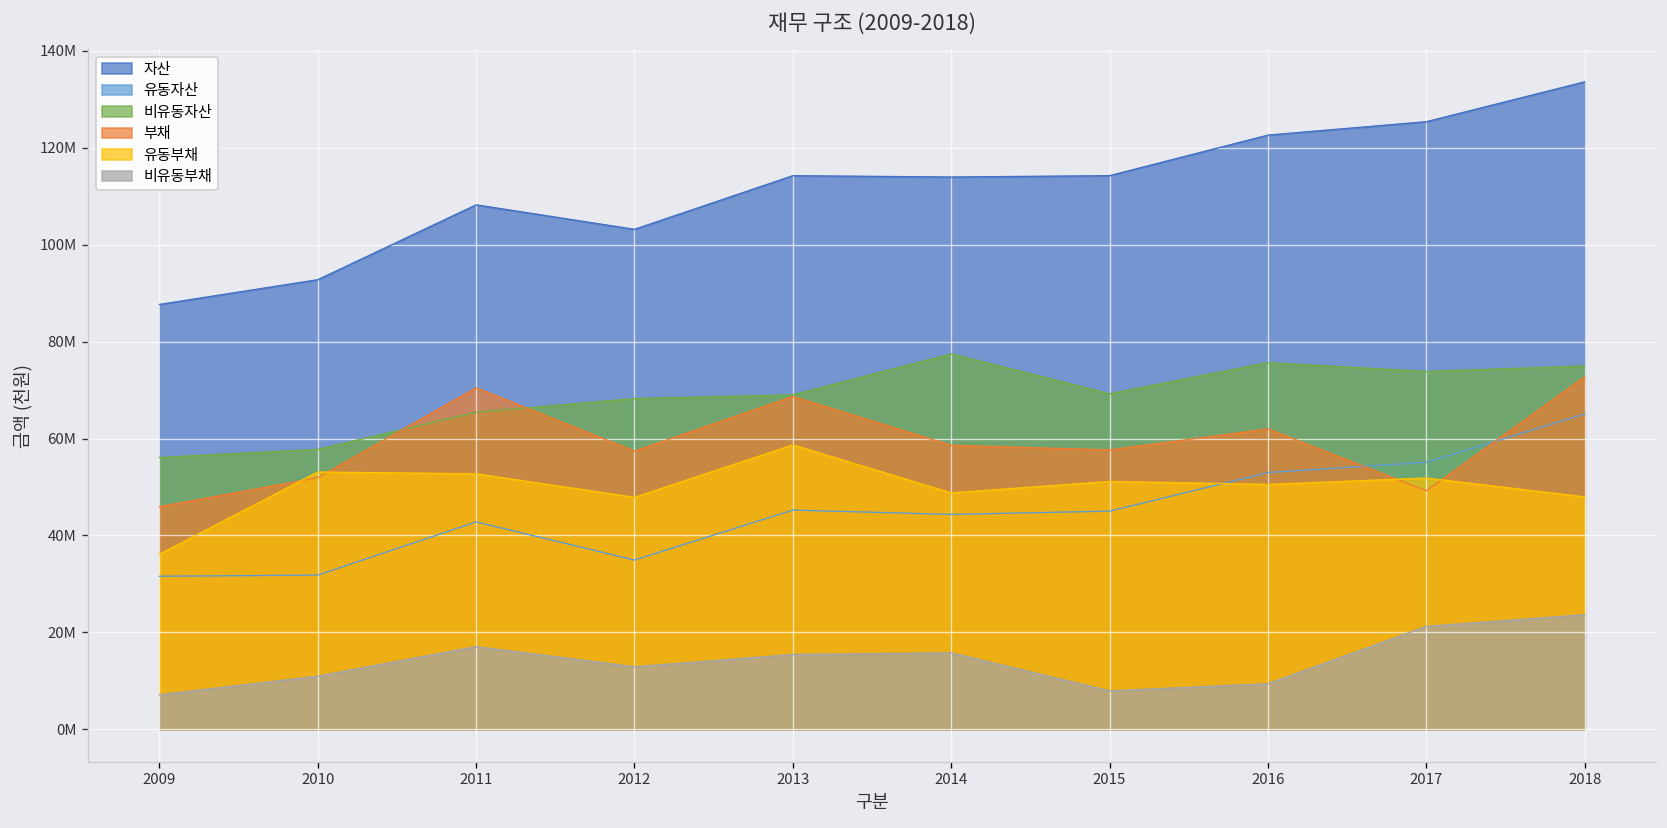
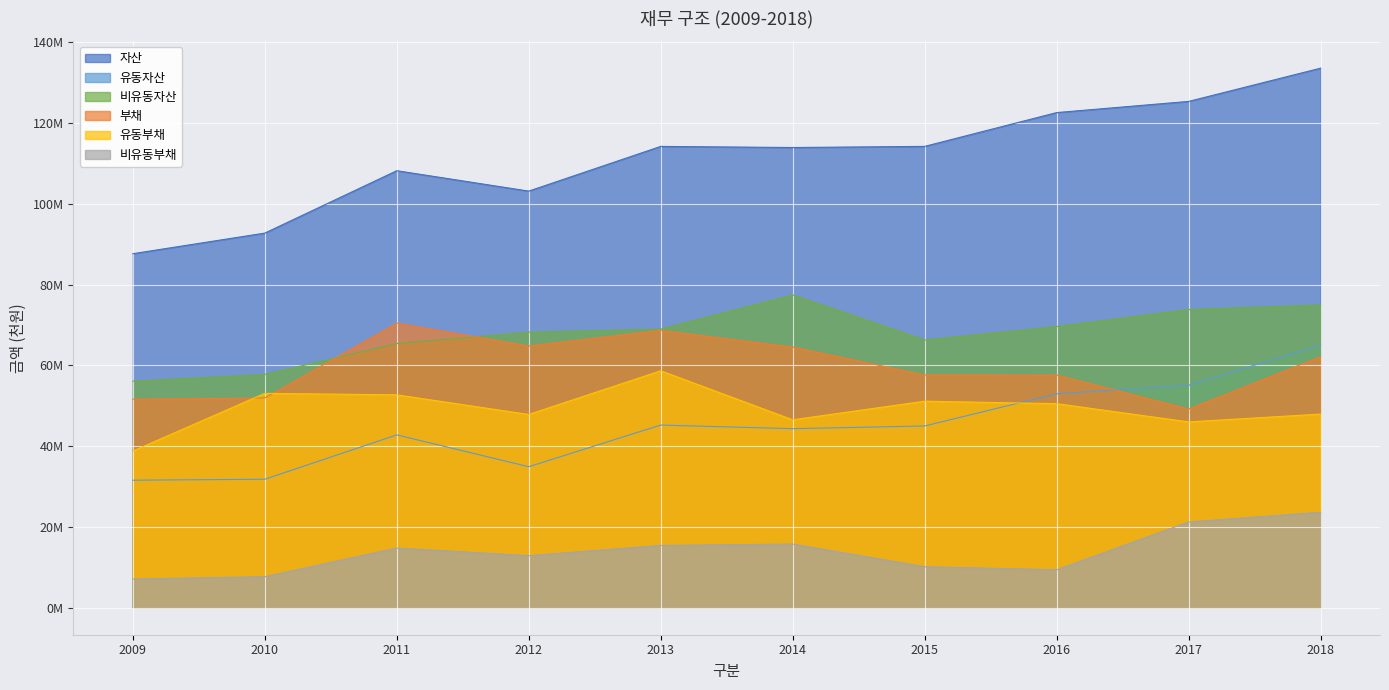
  {
    "비유동자산": {
      "2009": 56000000,
      "2010": 58000000,
      "2011": 65000000,
      "2012": 68000000,
      "2014": 77000000,
-     "2015": 69000000,
-     "2016": 76000000,
+     "2015": 66000000,
+     "2016": 70000000,
      "2017": 74000000,
      "2018": 75000000
    },
    "부채": {
-     "2009": 46000000,
+     "2009": 52000000,
      "2010": 52000000,
      "2011": 70000000,
-     "2012": 57000000,
-     "2014": 59000000,
+     "2012": 65000000,
+     "2014": 65000000,
      "2015": 58000000,
-     "2016": 62000000,
+     "2016": 58000000,
      "2017": 49000000,
-     "2018": 73000000
+     "2018": 62000000
    },
    "유동부채": {
-     "2009": 36000000,
+     "2009": 39000000,
      "2010": 53000000,
      "2011": 53000000,
      "2012": 48000000,
      "2013": 59000000,
-     "2014": 49000000,
+     "2014": 47000000,
      "2015": 51000000,
      "2016": 51000000,
-     "2017": 52000000,
+     "2017": 46000000,
      "2018": 48000000
    },
    "비유동부채": {
      "2009": 7000000,
-     "2010": 11000000,
-     "2011": 17000000,
+     "2010": 8000000,
+     "2011": 15000000,
      "2012": 13000000,
      "2013": 15000000,
      "2014": 16000000,
-     "2015": 8000000,
+     "2015": 10000000,
      "2016": 9000000,
      "2017": 21000000,
      "2018": 24000000
    }
  }
